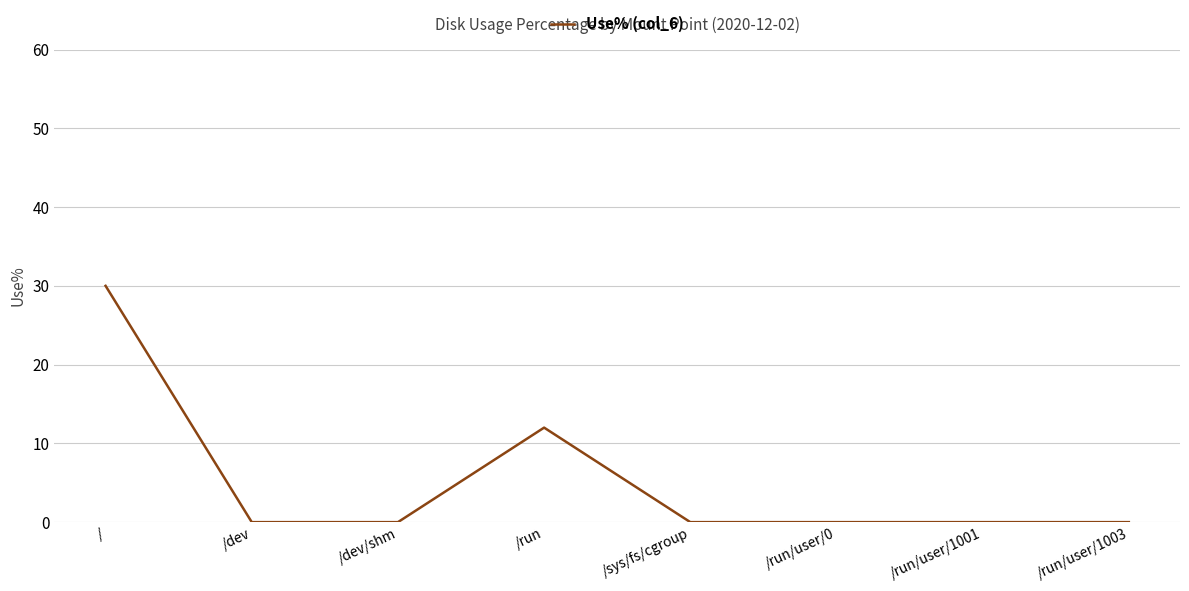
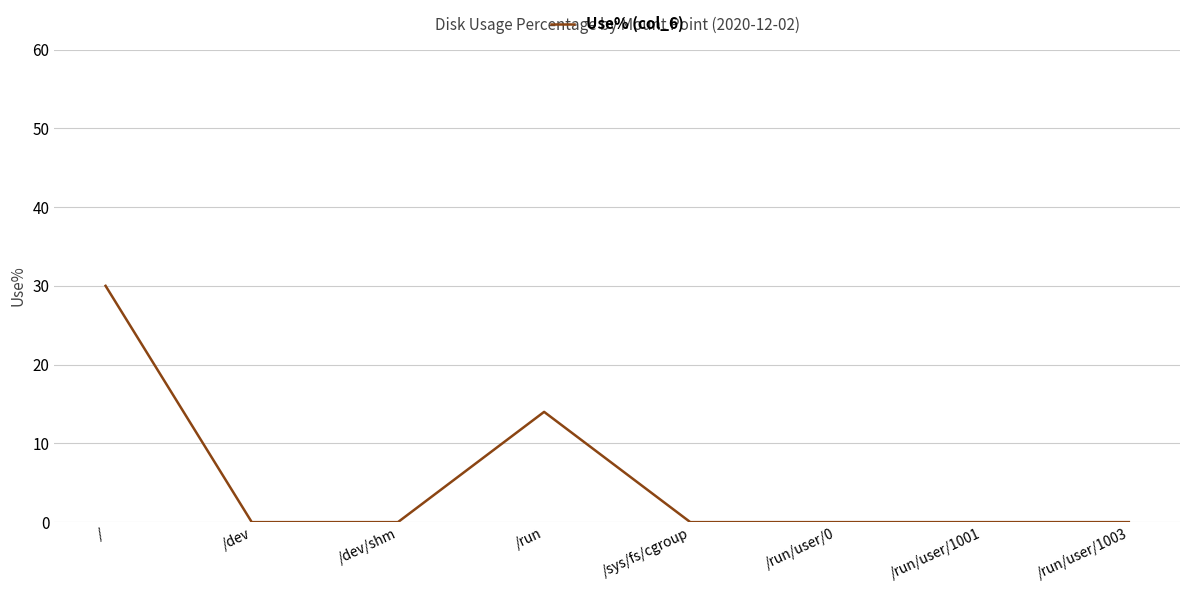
  {
    "/": 30,
    "/dev": 0,
    "/dev/shm": 0,
-   "/run": 12,
+   "/run": 14,
    "/sys/fs/cgroup": 0,
    "/run/user/0": 0,
    "/run/user/1001": 0,
    "/run/user/1003": 0
  }
